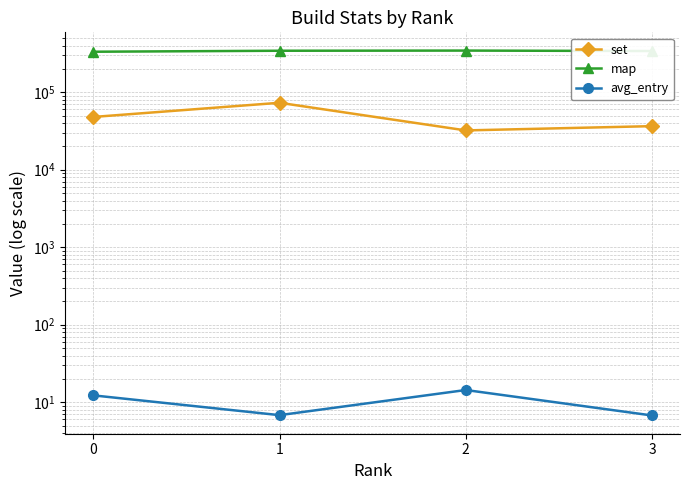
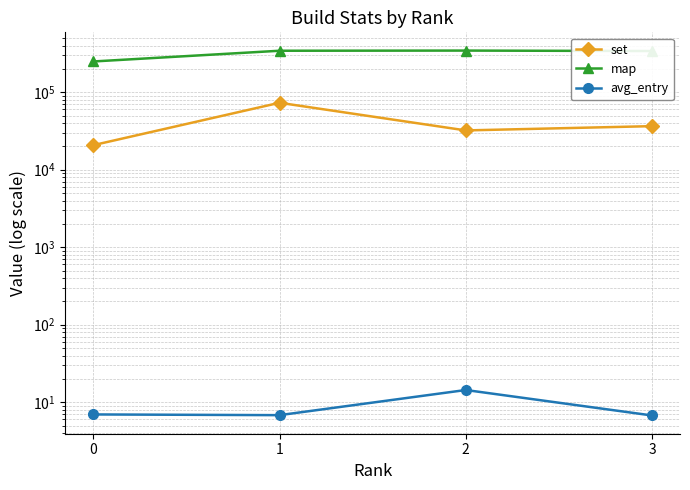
  {
    "set": {
-     "0": 50000,
+     "0": 21000,
      "1": 70000,
      "2": 32000,
      "3": 40000
    },
    "map": {
-     "0": 330000,
+     "0": 250000,
      "1": 300000,
      "2": 300000
    },
    "avg_entry": {
-     "0": 12,
+     "0": 7,
      "1": 7,
      "2": 14,
      "3": 7
    }
  }
